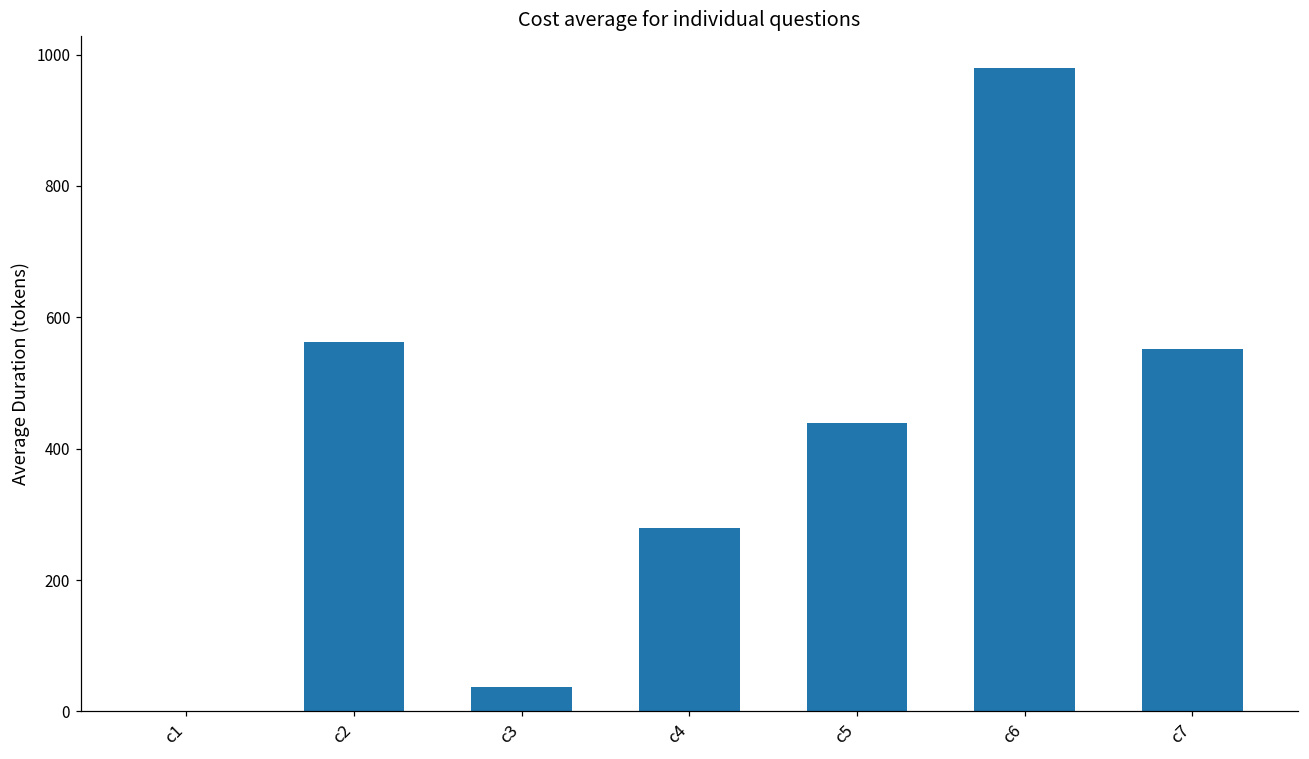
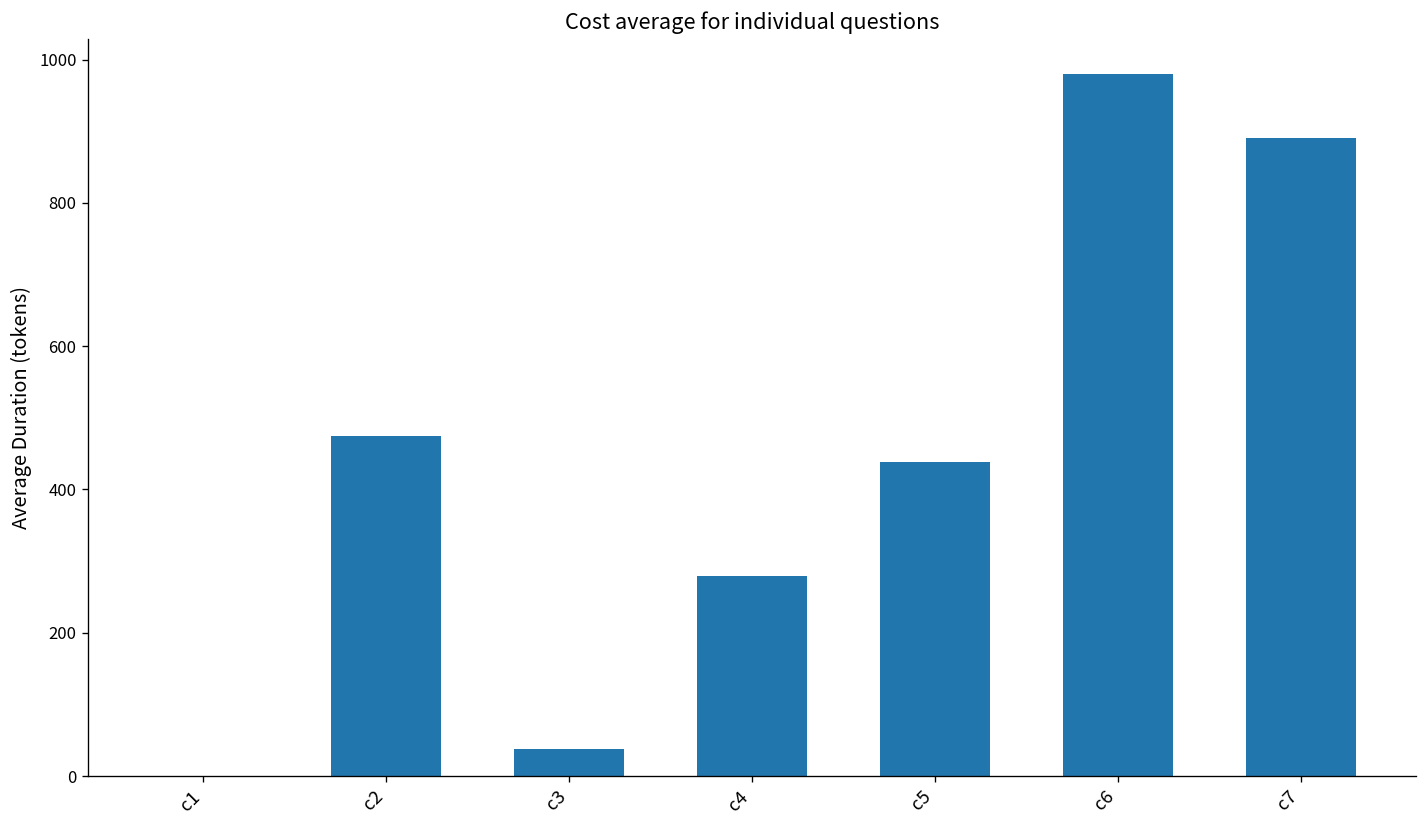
  {
-   "c2": 560,
+   "c2": 470,
    "c3": 40,
    "c4": 280,
    "c5": 440,
    "c6": 980,
-   "c7": 550
+   "c7": 890
  }
